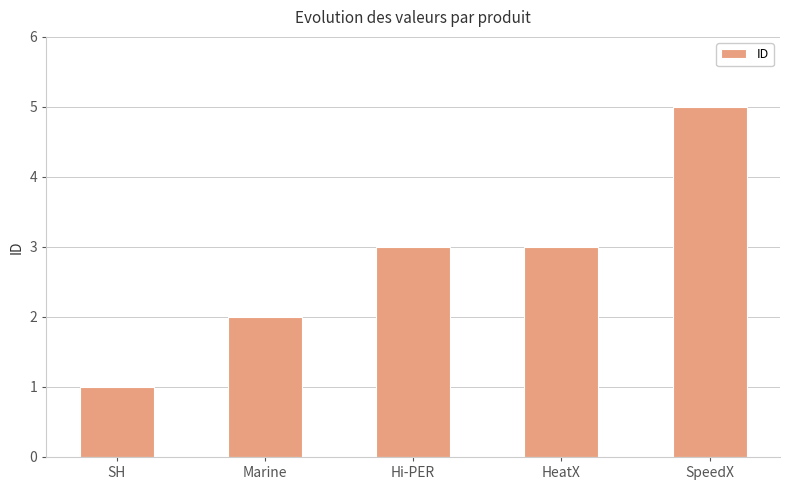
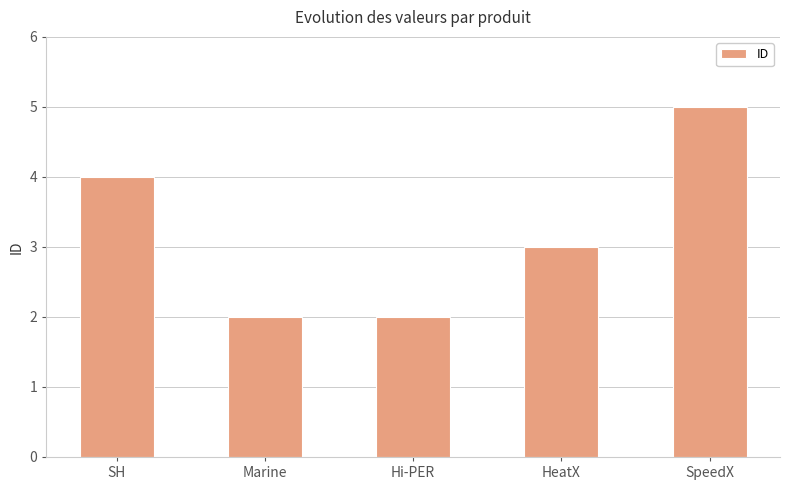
  {
-   "SH": 1,
+   "SH": 4,
    "Marine": 2,
-   "Hi-PER": 3,
+   "Hi-PER": 2,
    "HeatX": 3,
    "SpeedX": 5
  }
